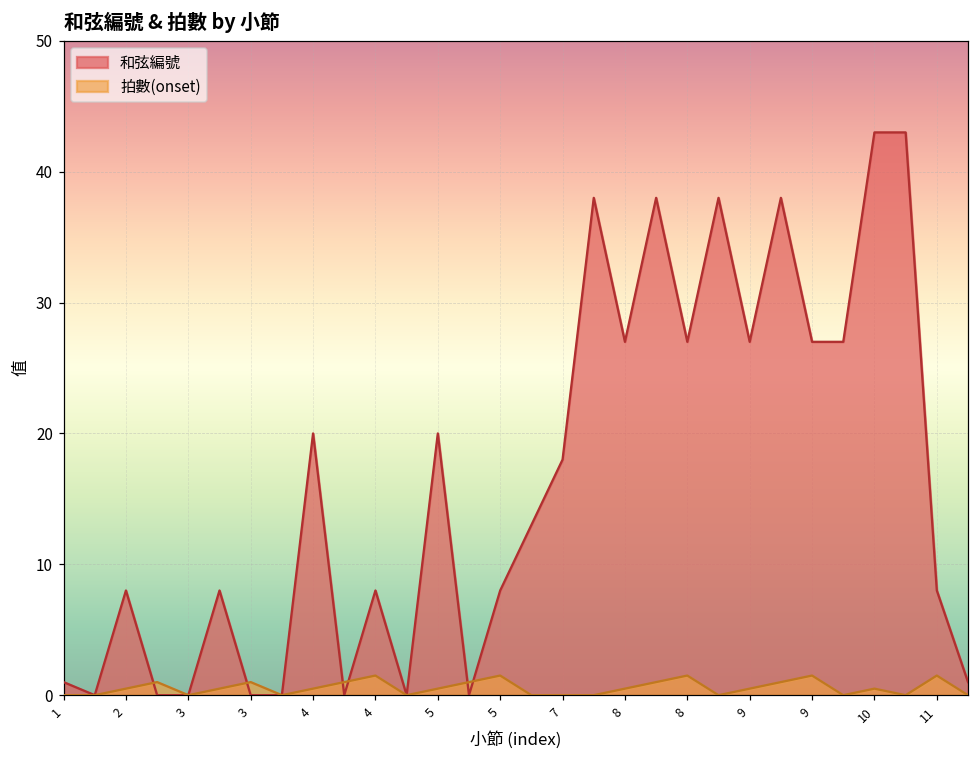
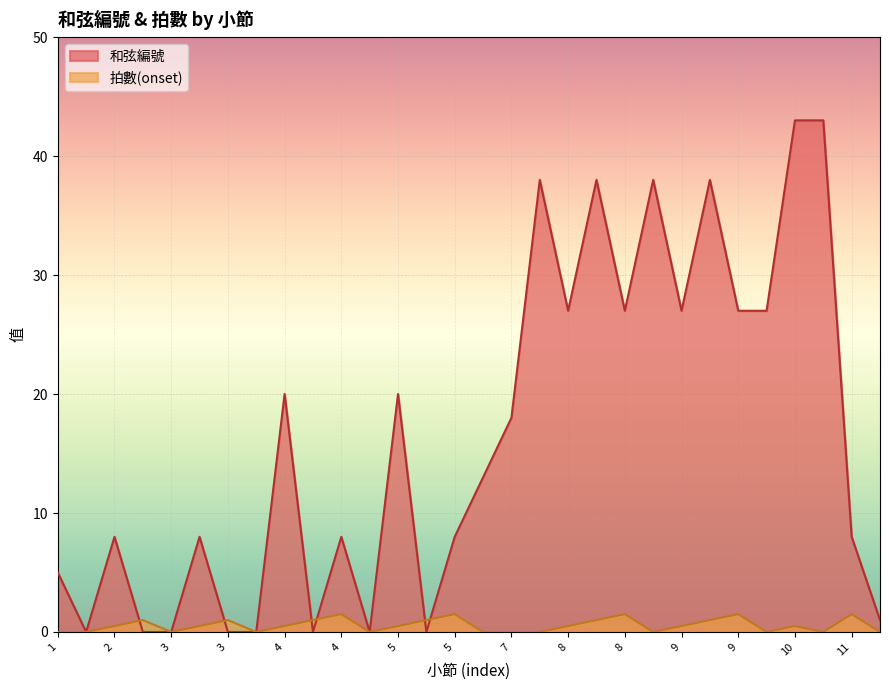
  {
    "和弦編號": {
-     "1": 1,
+     "1": 5,
      "7": 18
    },
    "拍數(onset)": {
      "1": 0,
      "7": 0
    }
  }
